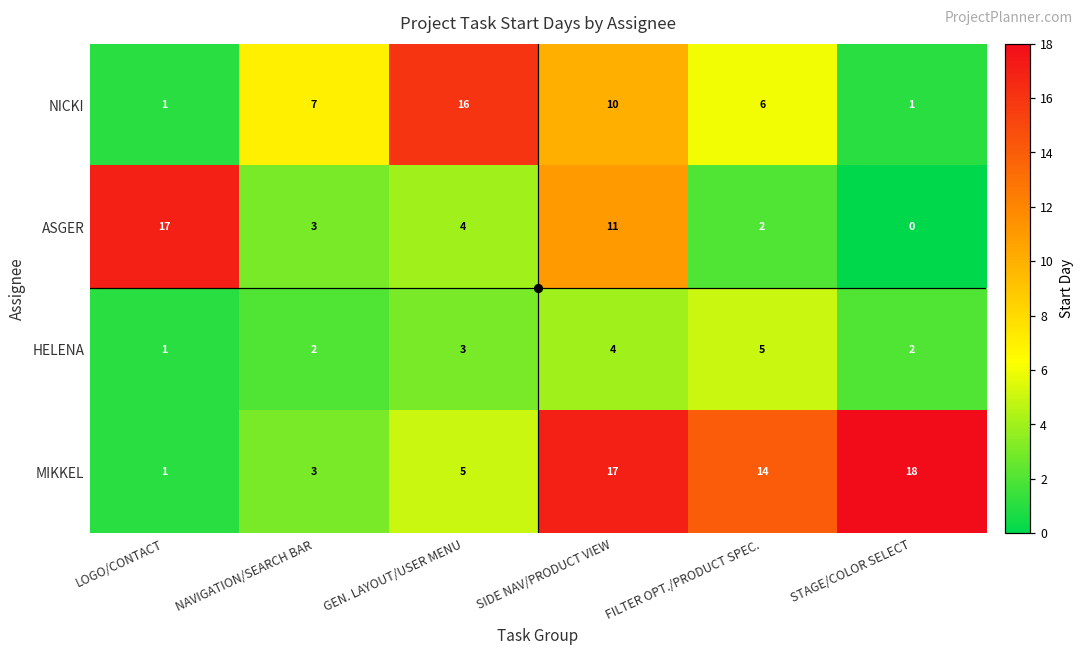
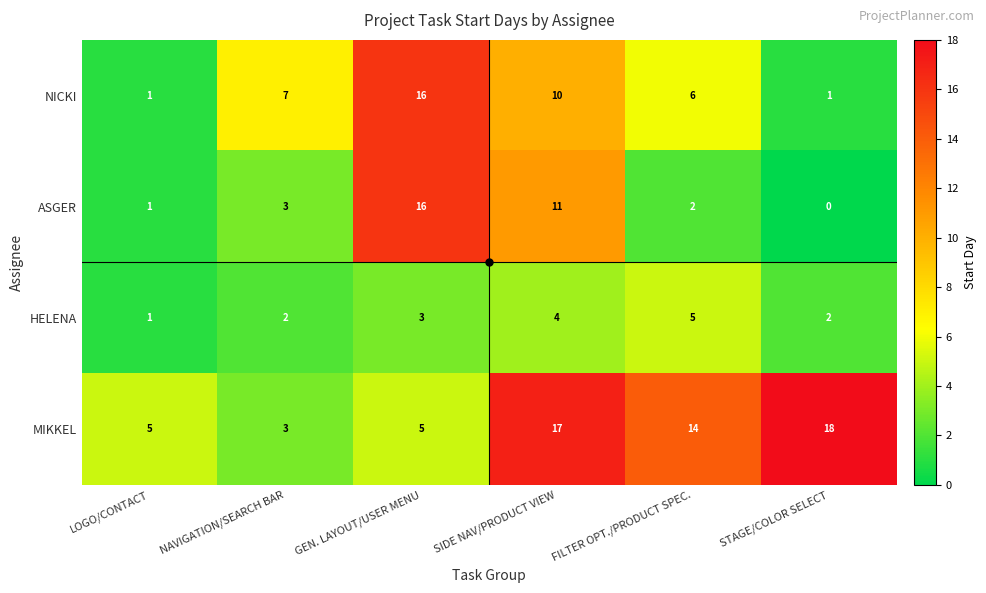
  {
    "NICKI": {
      "LOGO/CONTACT": 1,
      "NAVIGATION/SEARCH BAR": 7,
      "GEN. LAYOUT/USER MENU": 16,
      "SIDE NAV/PRODUCT VIEW": 10,
      "FILTER OPT./PRODUCT SPEC.": 6,
      "STAGE/COLOR SELECT": 1
    },
    "ASGER": {
-     "LOGO/CONTACT": 17,
+     "LOGO/CONTACT": 1,
      "NAVIGATION/SEARCH BAR": 3,
-     "GEN. LAYOUT/USER MENU": 4,
+     "GEN. LAYOUT/USER MENU": 16,
      "SIDE NAV/PRODUCT VIEW": 11,
      "FILTER OPT./PRODUCT SPEC.": 2,
      "STAGE/COLOR SELECT": 0
    },
    "HELENA": {
      "LOGO/CONTACT": 1,
      "NAVIGATION/SEARCH BAR": 2,
      "GEN. LAYOUT/USER MENU": 3,
      "SIDE NAV/PRODUCT VIEW": 4,
      "FILTER OPT./PRODUCT SPEC.": 5,
      "STAGE/COLOR SELECT": 2
    },
    "MIKKEL": {
-     "LOGO/CONTACT": 1,
+     "LOGO/CONTACT": 5,
      "NAVIGATION/SEARCH BAR": 3,
      "GEN. LAYOUT/USER MENU": 5,
      "SIDE NAV/PRODUCT VIEW": 17,
      "FILTER OPT./PRODUCT SPEC.": 14,
      "STAGE/COLOR SELECT": 18
    }
  }
